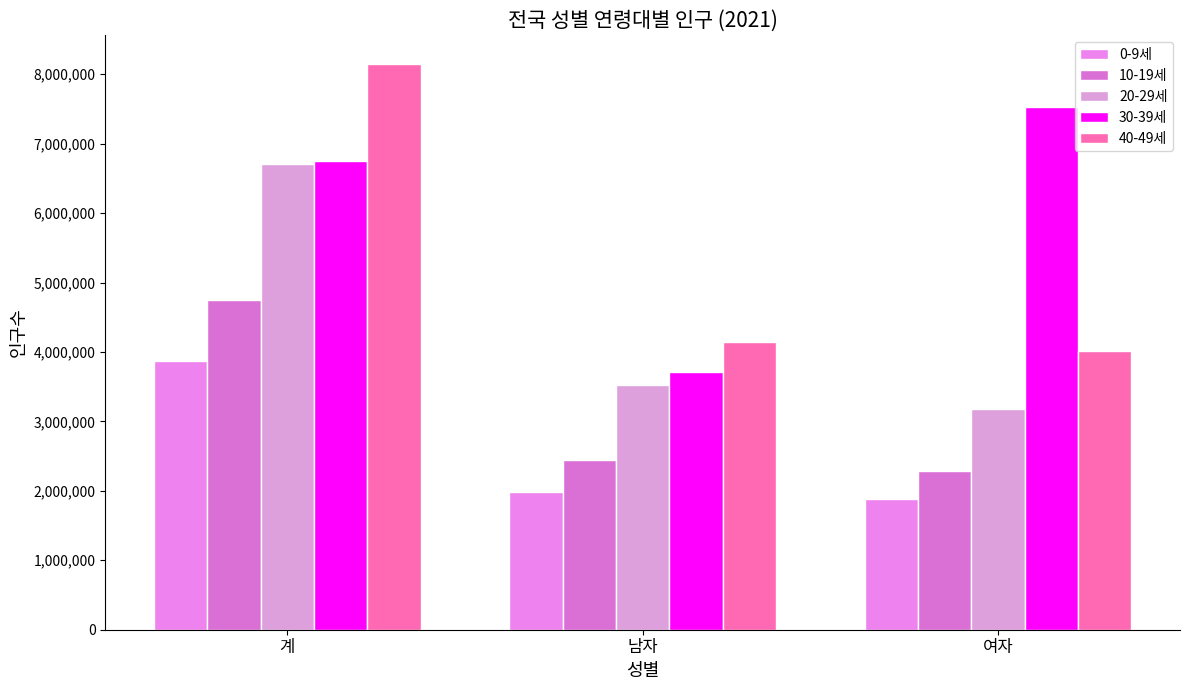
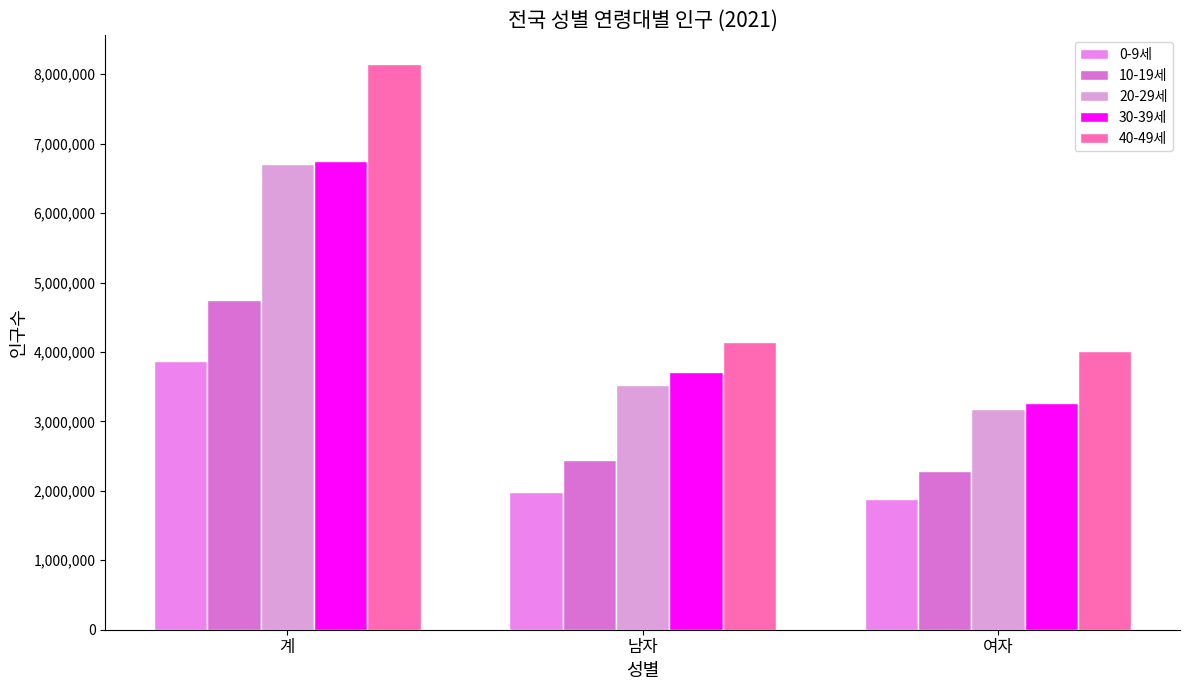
  {
    "30-39세": {
      "계": "6,800,000",
      "남자": "3,700,000",
-     "여자": "7,500,000"
+     "여자": "3,300,000"
    }
  }
